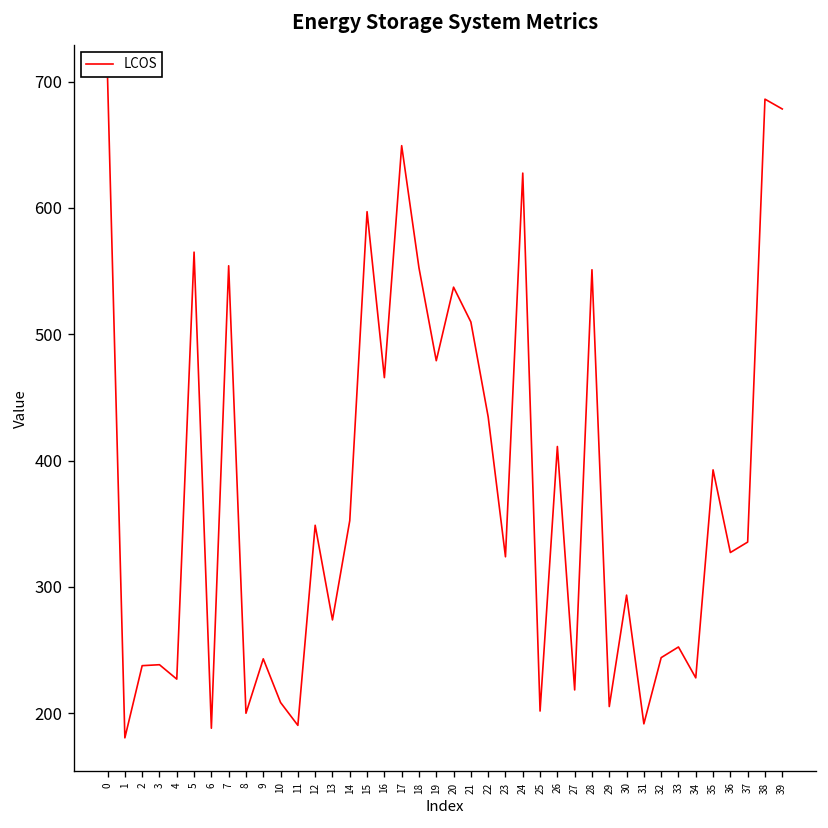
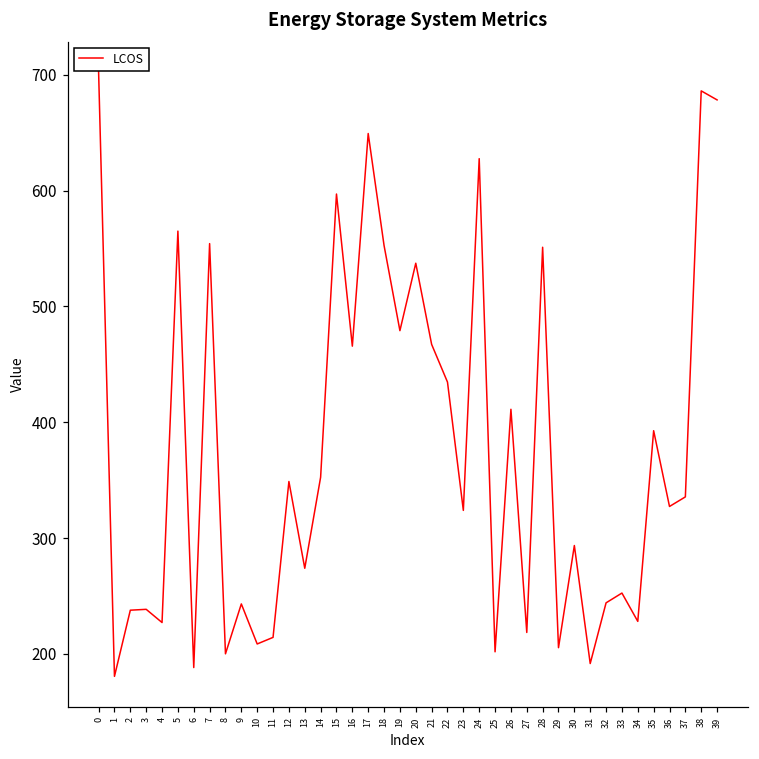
  {
    "0": 702,
    "1": 181,
    "2": 238,
    "3": 238,
    "4": 227,
    "5": 565,
    "6": 188,
    "7": 554,
    "8": 200,
    "9": 243,
    "10": 209,
-   "11": 190,
+   "11": 214,
    "12": 349,
    "13": 274,
    "14": 353,
    "15": 597,
    "16": 466,
    "17": 649,
    "18": 553,
    "19": 479,
    "20": 537,
-   "21": 510,
+   "21": 467,
    "22": 435,
    "23": 324,
    "24": 628,
    "25": 202,
    "26": 411,
    "27": 219,
    "28": 551,
    "29": 205,
    "30": 294,
    "31": 192,
    "32": 244,
    "33": 253,
    "34": 228,
    "35": 393,
    "36": 327,
    "37": 336,
    "38": 686,
    "39": 678
  }
